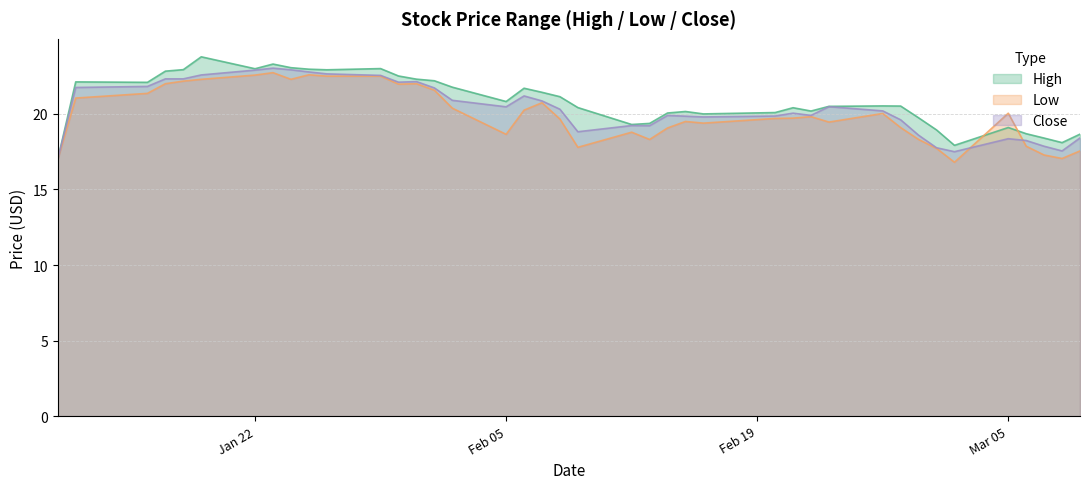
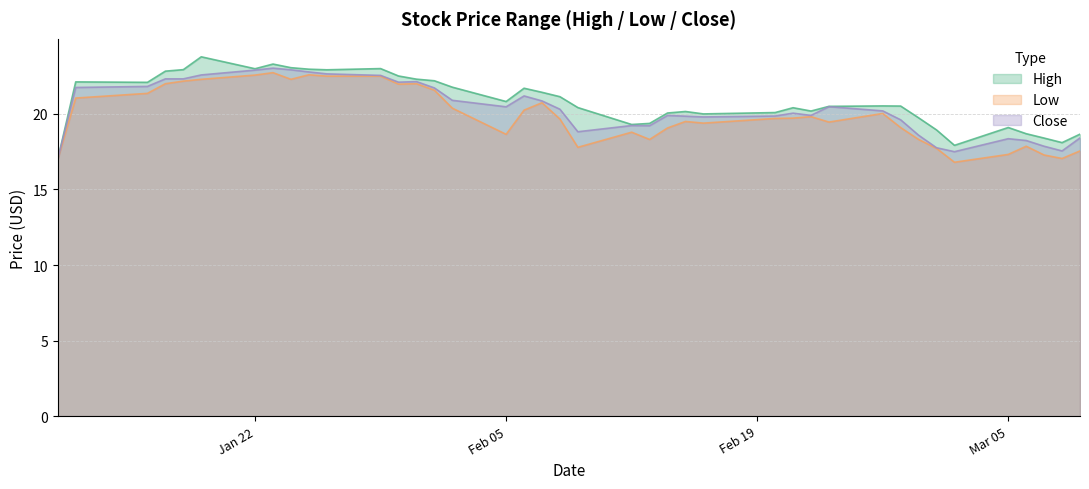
  {
    "Low": {
      "Jan 22": 22.6,
      "Feb 05": 18.6,
-     "Mar 05": 20.0
+     "Mar 05": 17.3
    }
  }
